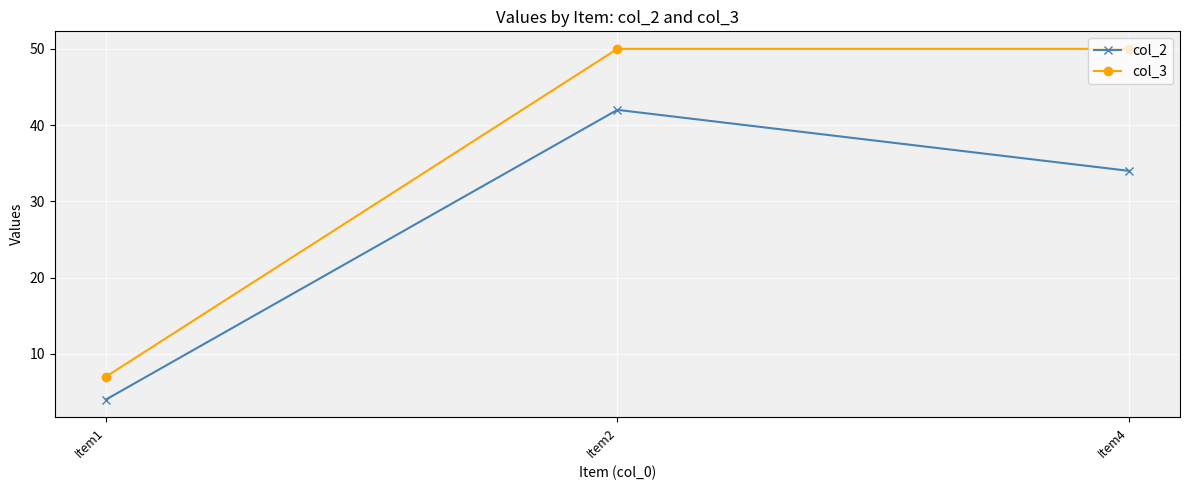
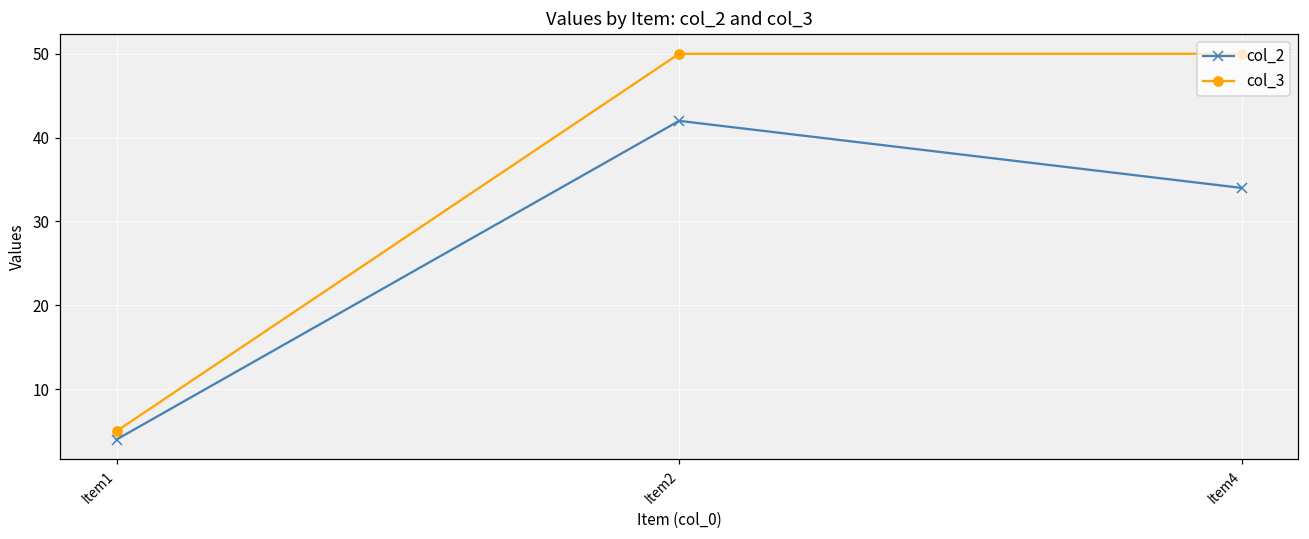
  {
    "col_2": {
      "Item1": 4,
      "Item2": 42,
      "Item4": 34
    },
    "col_3": {
-     "Item1": 7,
+     "Item1": 5,
      "Item2": 50
    }
  }
